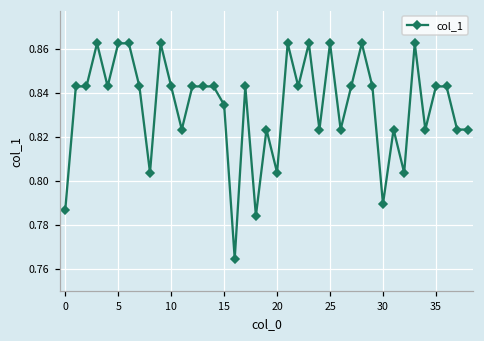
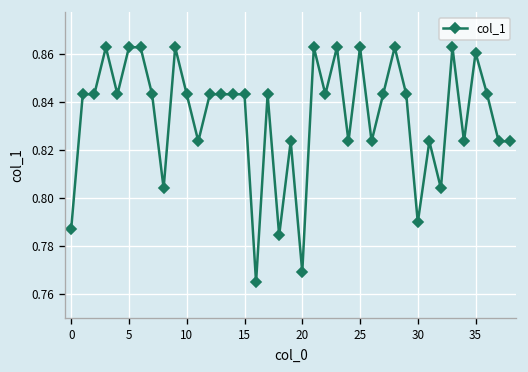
  {
    "0": 0.787,
    "5": 0.863,
    "10": 0.843,
-   "15": 0.835,
-   "20": 0.804,
+   "15": 0.843,
+   "20": 0.769,
    "25": 0.863,
    "30": 0.790,
-   "35": 0.843
+   "35": 0.860
  }
